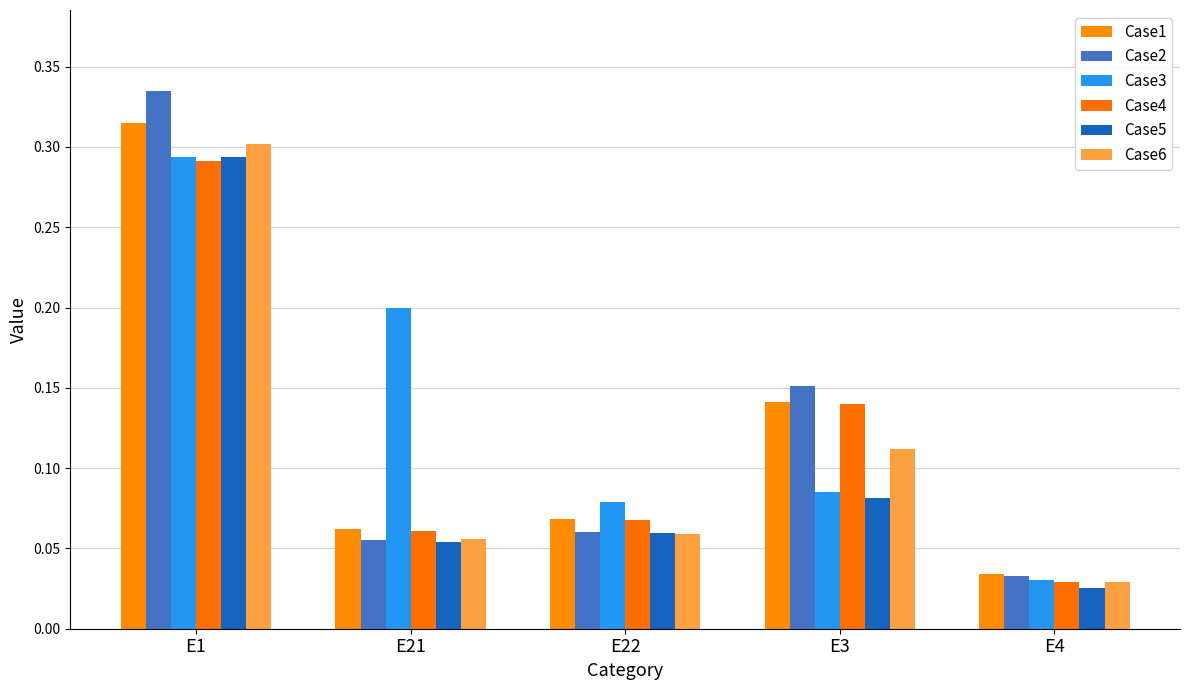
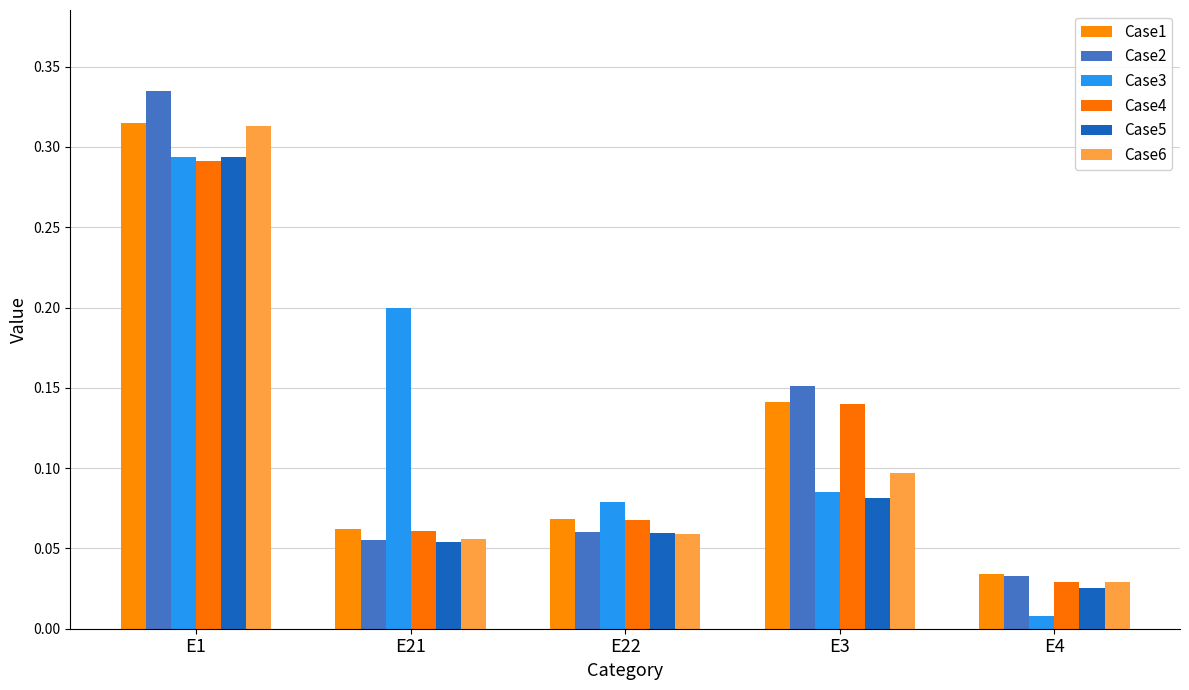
  {
    "Case3": {
      "E1": 0.294,
      "E21": 0.200,
      "E22": 0.079,
      "E3": 0.085,
-     "E4": 0.031
+     "E4": 0.008
    },
    "Case6": {
-     "E1": 0.302,
+     "E1": 0.313,
      "E21": 0.056,
      "E22": 0.059,
-     "E3": 0.112,
+     "E3": 0.097,
      "E4": 0.029
    }
  }
